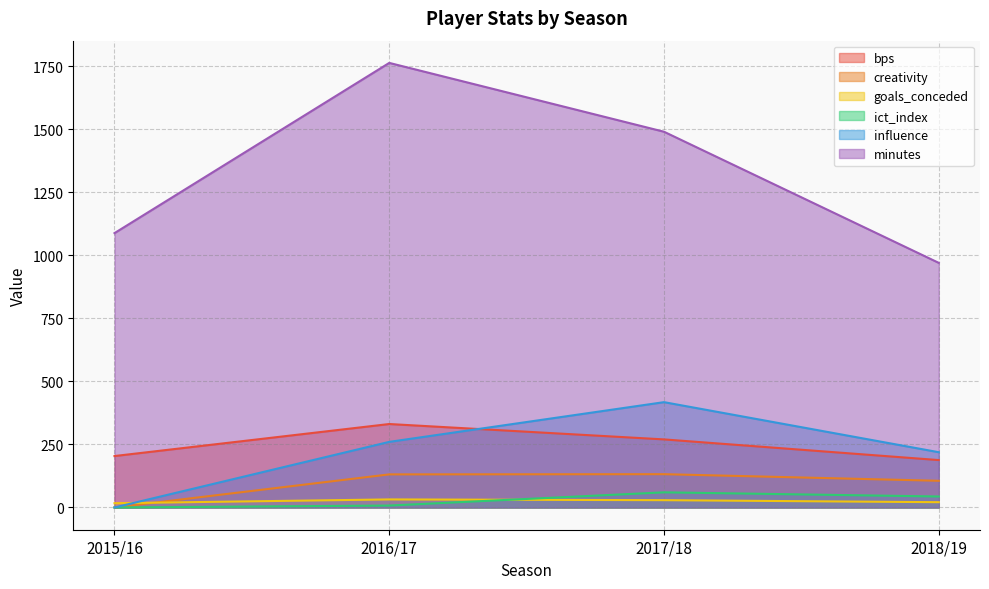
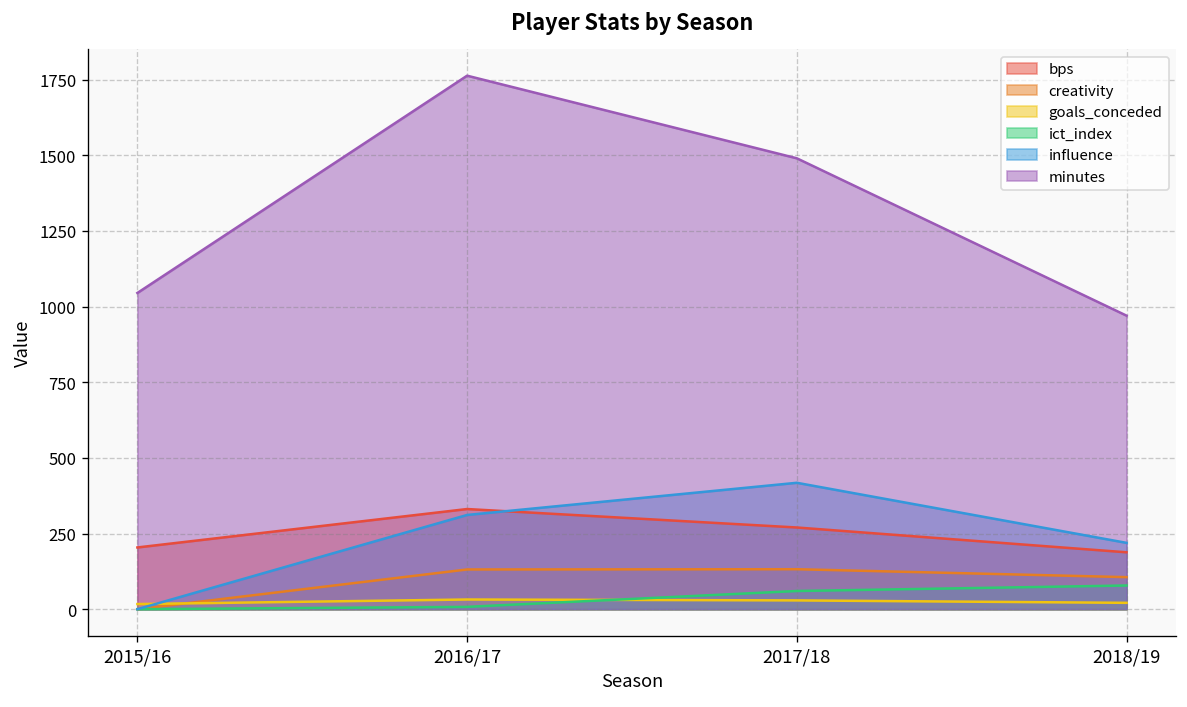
  {
    "ict_index": {
      "2016/17": 10,
      "2017/18": 60,
-     "2018/19": 40
+     "2018/19": 80
    },
    "influence": {
-     "2016/17": 260,
+     "2016/17": 310,
      "2017/18": 420,
      "2018/19": 220
    },
    "minutes": {
-     "2015/16": 1090,
+     "2015/16": 1050,
      "2016/17": 1760,
      "2017/18": 1490,
      "2018/19": 970
    }
  }
